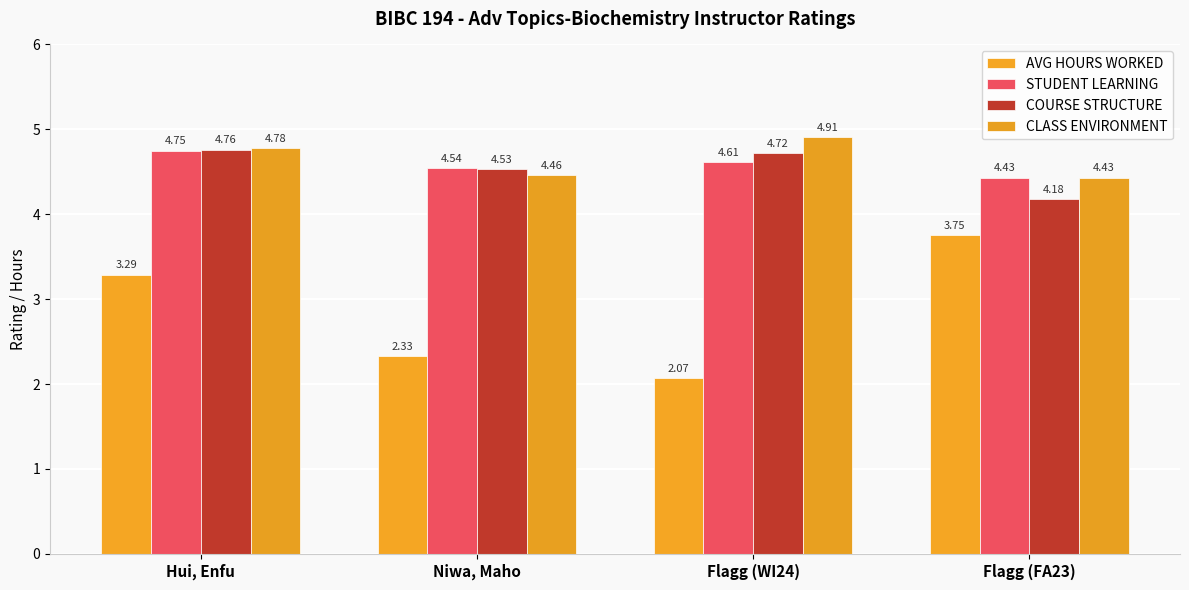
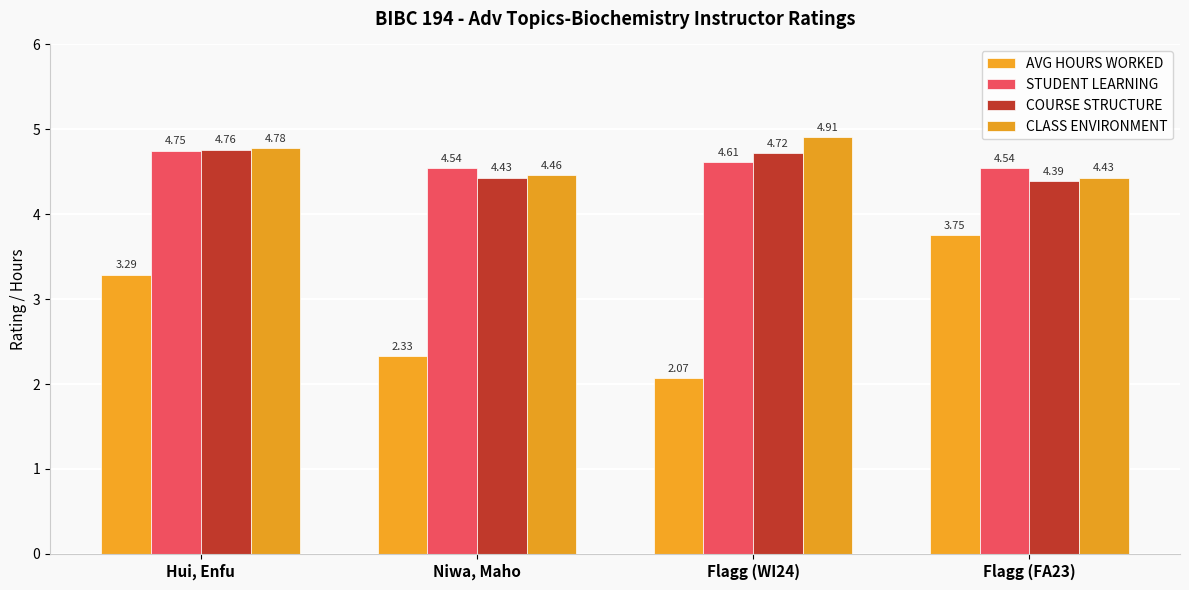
  {
    "STUDENT LEARNING": {
      "Hui, Enfu": 4.75,
      "Niwa, Maho": 4.54,
      "Flagg (WI24)": 4.61,
-     "Flagg (FA23)": 4.43
+     "Flagg (FA23)": 4.54
    },
    "COURSE STRUCTURE": {
      "Hui, Enfu": 4.76,
-     "Niwa, Maho": 4.53,
+     "Niwa, Maho": 4.43,
      "Flagg (WI24)": 4.72,
-     "Flagg (FA23)": 4.18
+     "Flagg (FA23)": 4.39
    }
  }
